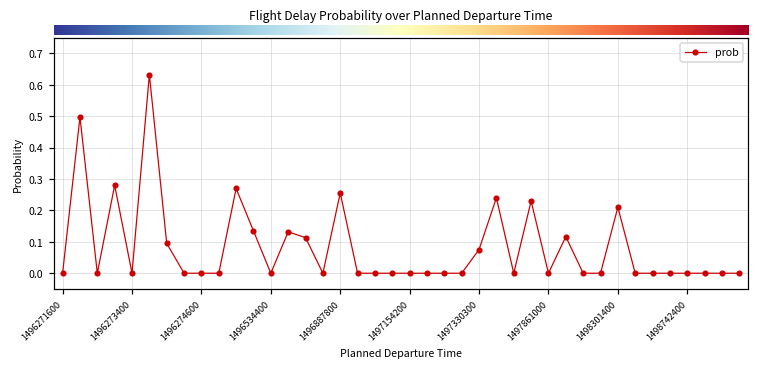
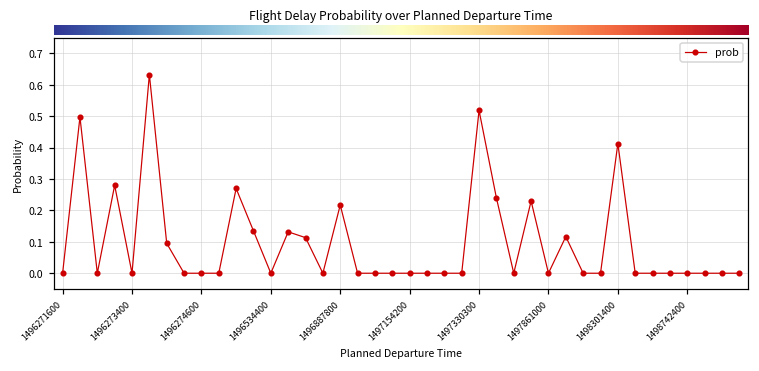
  {
    "1496271600": 0.00,
    "1496273400": 0.00,
    "1496274600": 0.00,
    "1496534400": 0.00,
-   "1496887800": 0.26,
+   "1496887800": 0.22,
    "1497154200": 0.00,
-   "1497330300": 0.08,
+   "1497330300": 0.52,
    "1497861000": 0.00,
-   "1498301400": 0.21,
+   "1498301400": 0.41,
    "1498742400": 0.00
  }
